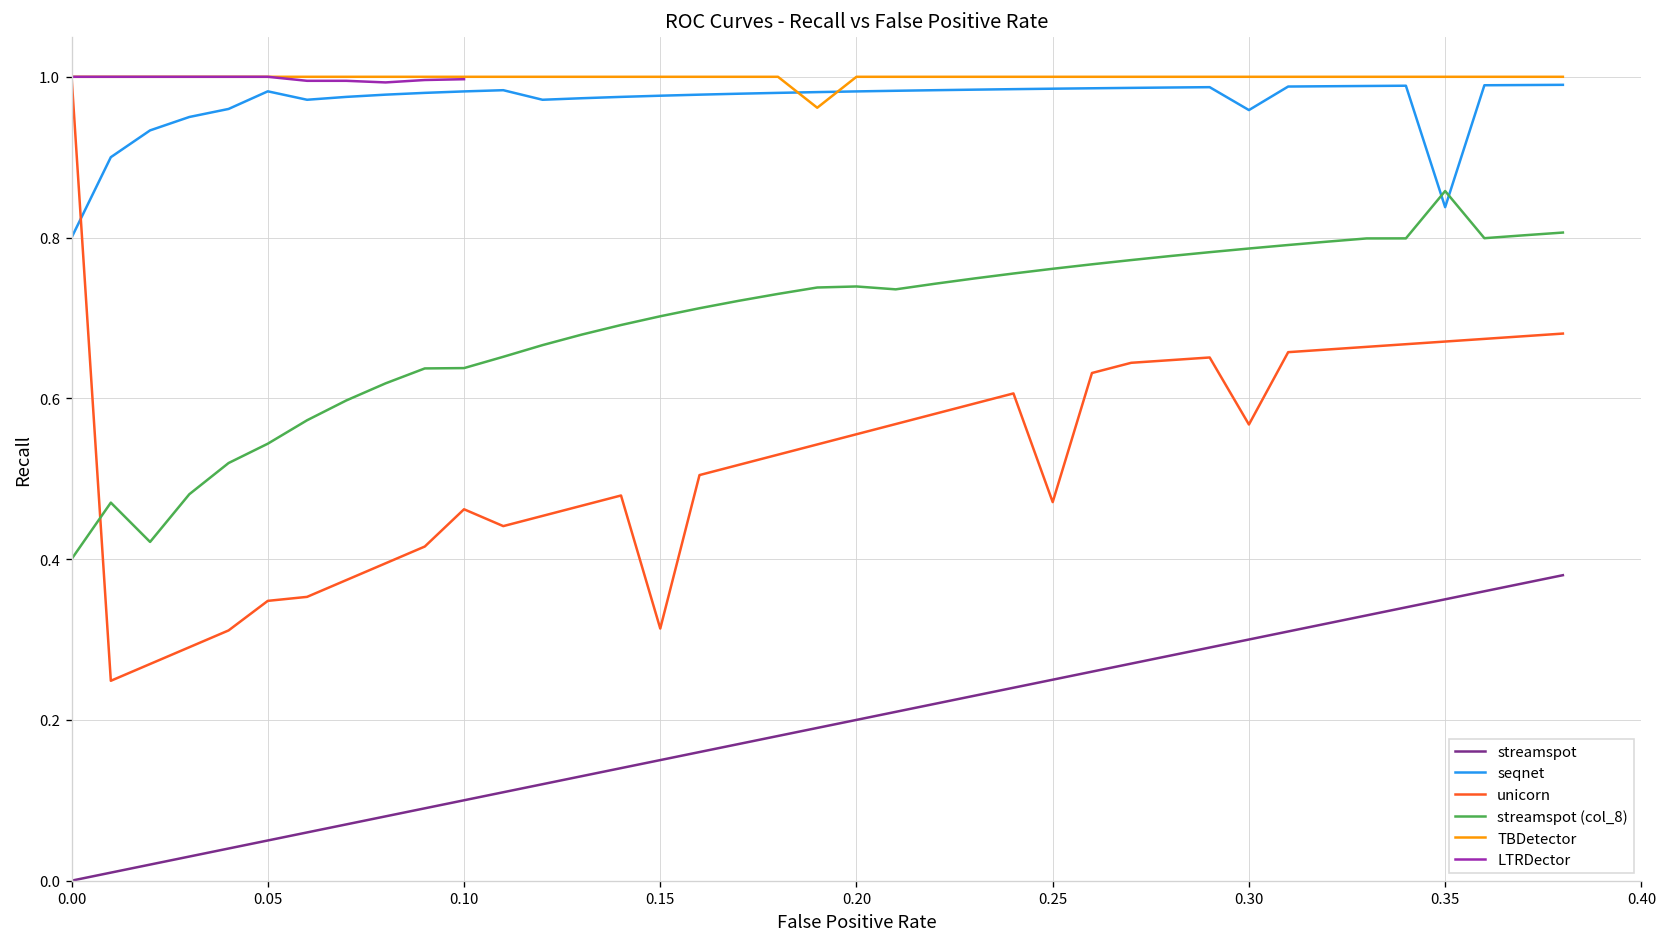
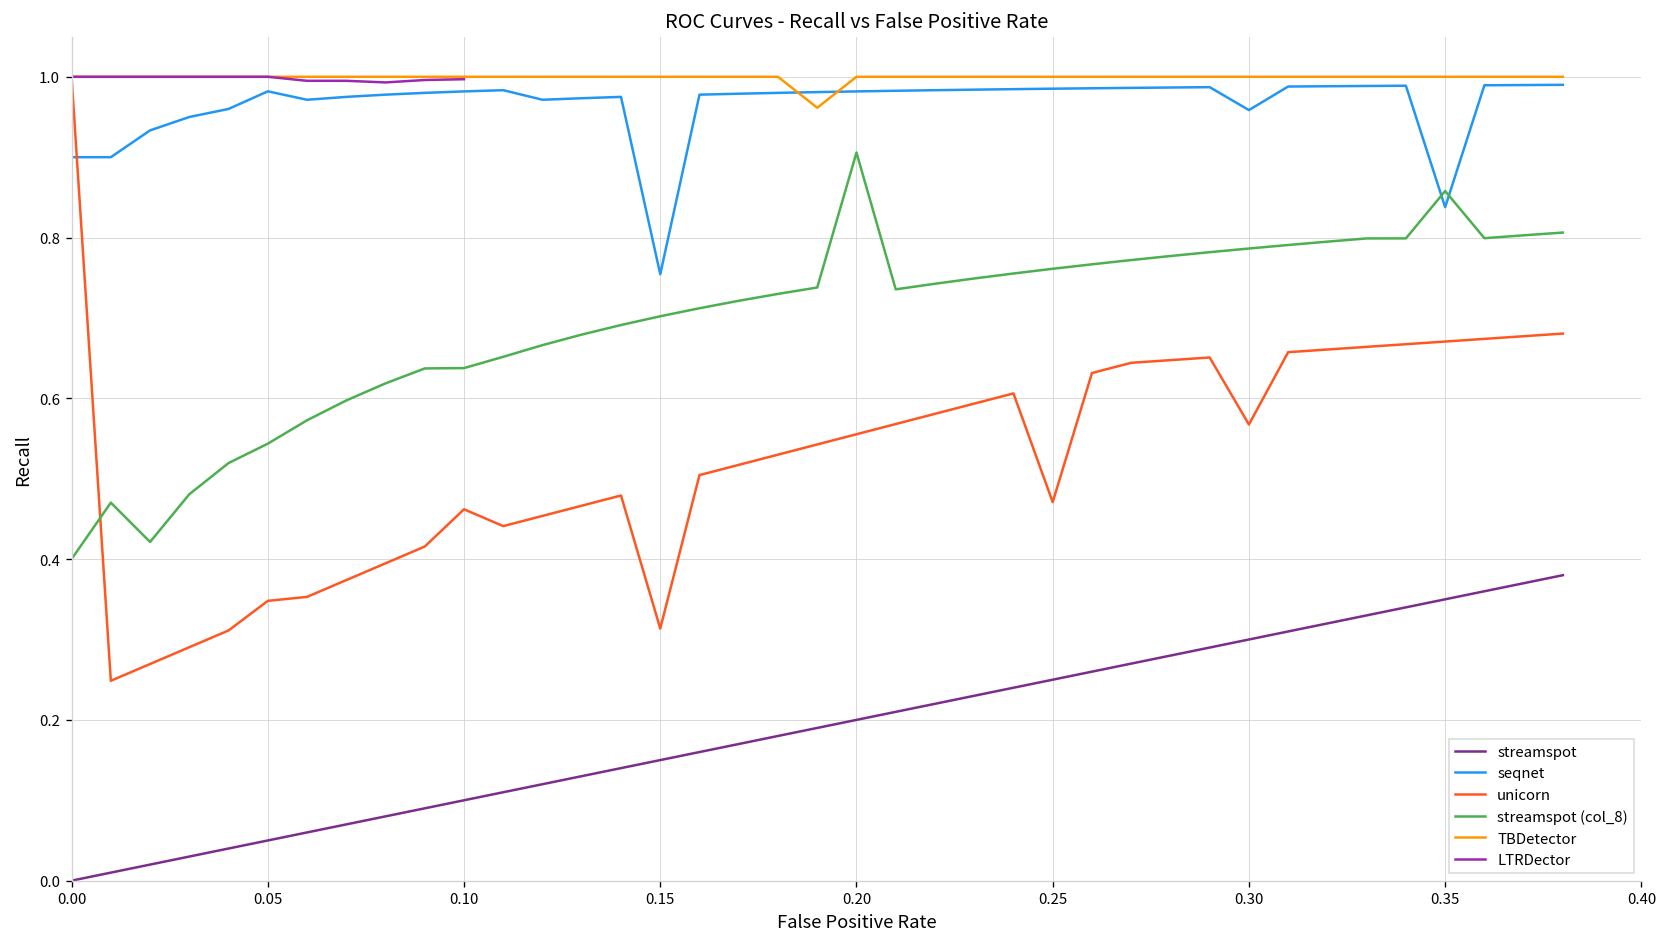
  {
    "seqnet": {
-     "0.00": 0.8,
+     "0.00": 0.9,
      "0.05": 0.98,
      "0.10": 0.98,
-     "0.15": 0.98,
+     "0.15": 0.75,
      "0.20": 0.98,
      "0.25": 0.99,
      "0.30": 0.96,
      "0.35": 0.84
    },
    "unicorn": {
      "0.05": 0.35,
      "0.10": 0.46,
      "0.15": 0.31,
      "0.20": 0.56,
      "0.25": 0.47,
      "0.30": 0.57,
      "0.35": 0.67
    },
    "streamspot (col_8)": {
      "0.00": 0.40,
      "0.05": 0.54,
      "0.10": 0.64,
      "0.15": 0.70,
-     "0.20": 0.74,
+     "0.20": 0.91,
      "0.25": 0.76,
      "0.30": 0.79,
      "0.35": 0.86
    },
    "TBDetector": {
      "0.15": 1.00,
      "0.20": 1.00,
      "0.25": 1.00,
      "0.30": 1.00,
      "0.35": 1.00
    }
  }
